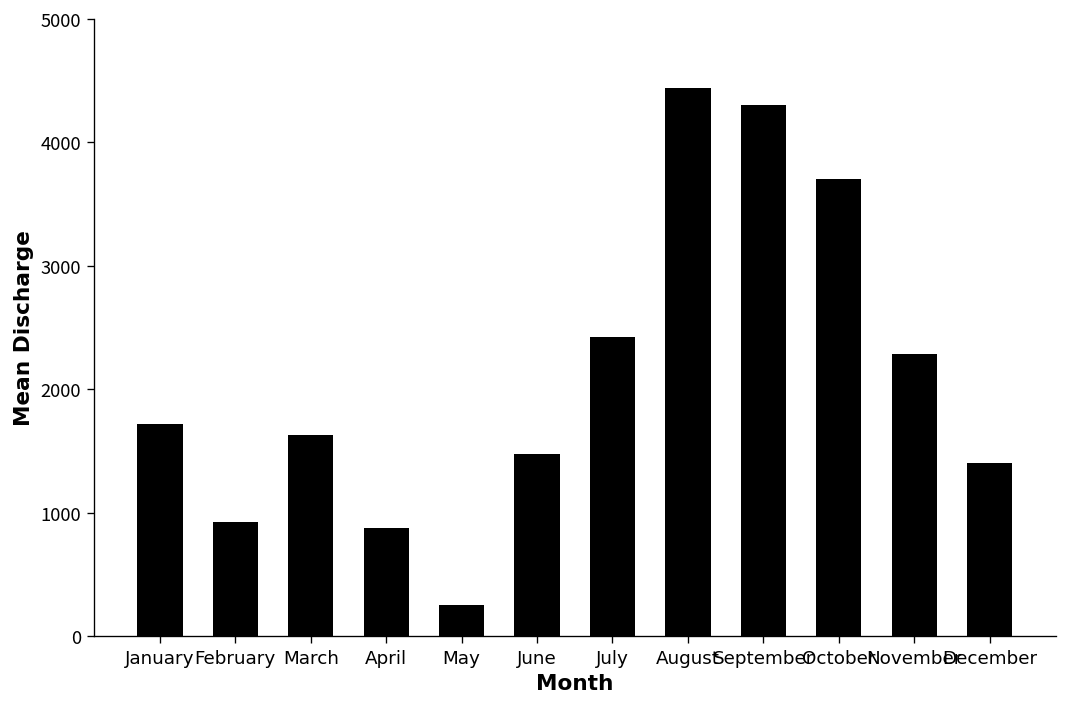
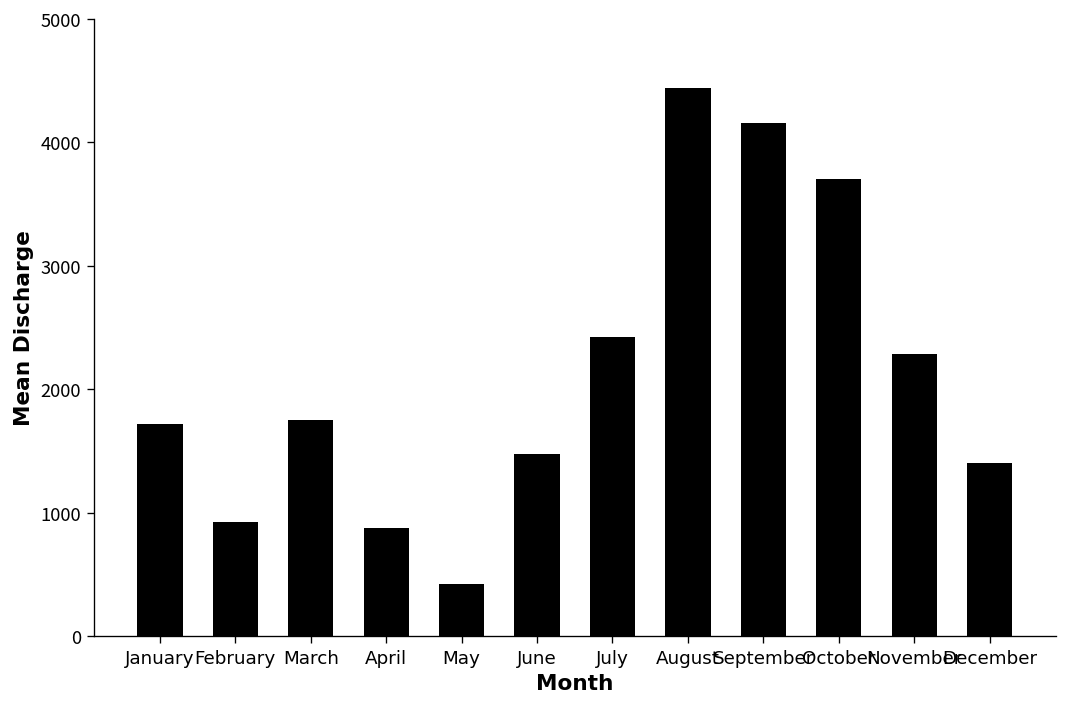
  {
    "January": 1720,
    "February": 930,
-   "March": 1630,
+   "March": 1750,
    "April": 870,
-   "May": 250,
+   "May": 420,
    "June": 1480,
    "July": 2420,
    "August": 4440,
-   "September": 4310
+   "September": 4150
  }
